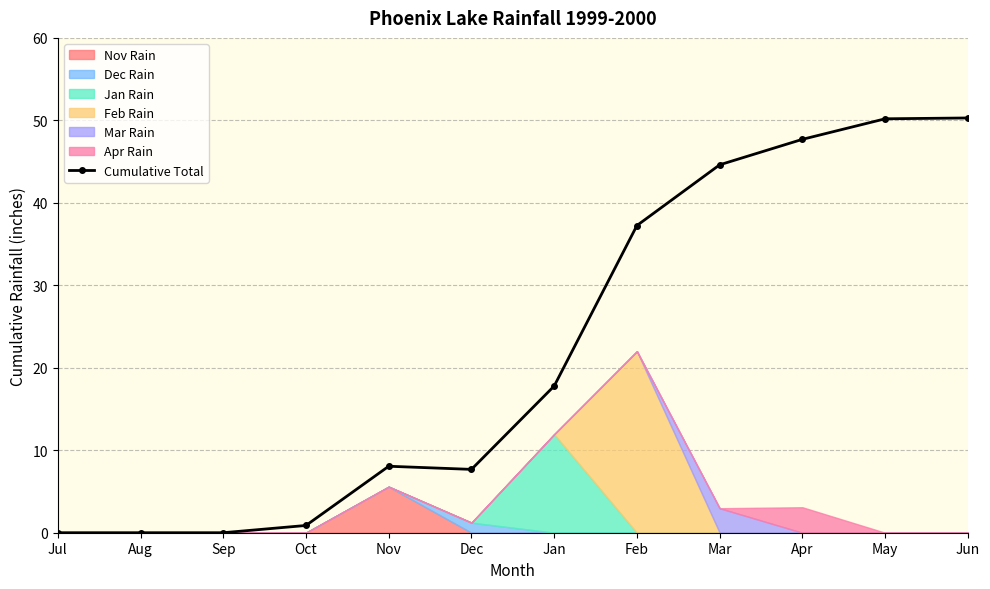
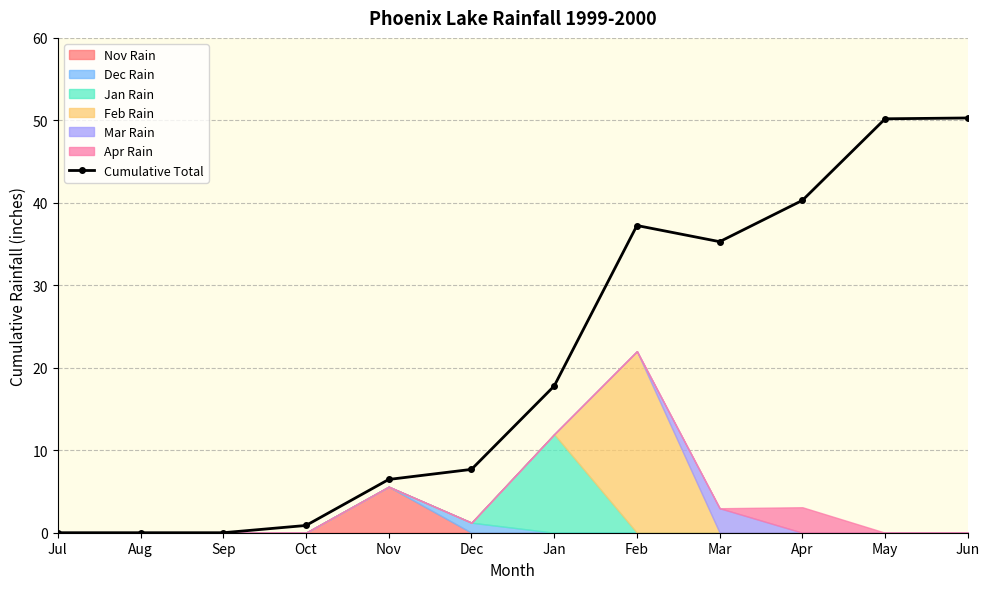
  {
    "Cumulative Total": {
      "Oct": 1,
-     "Nov": 8,
+     "Nov": 6,
      "Dec": 8,
      "Jan": 18,
      "Feb": 37,
-     "Mar": 45,
-     "Apr": 48,
+     "Mar": 35,
+     "Apr": 40,
      "May": 50,
      "Jun": 50
    }
  }
